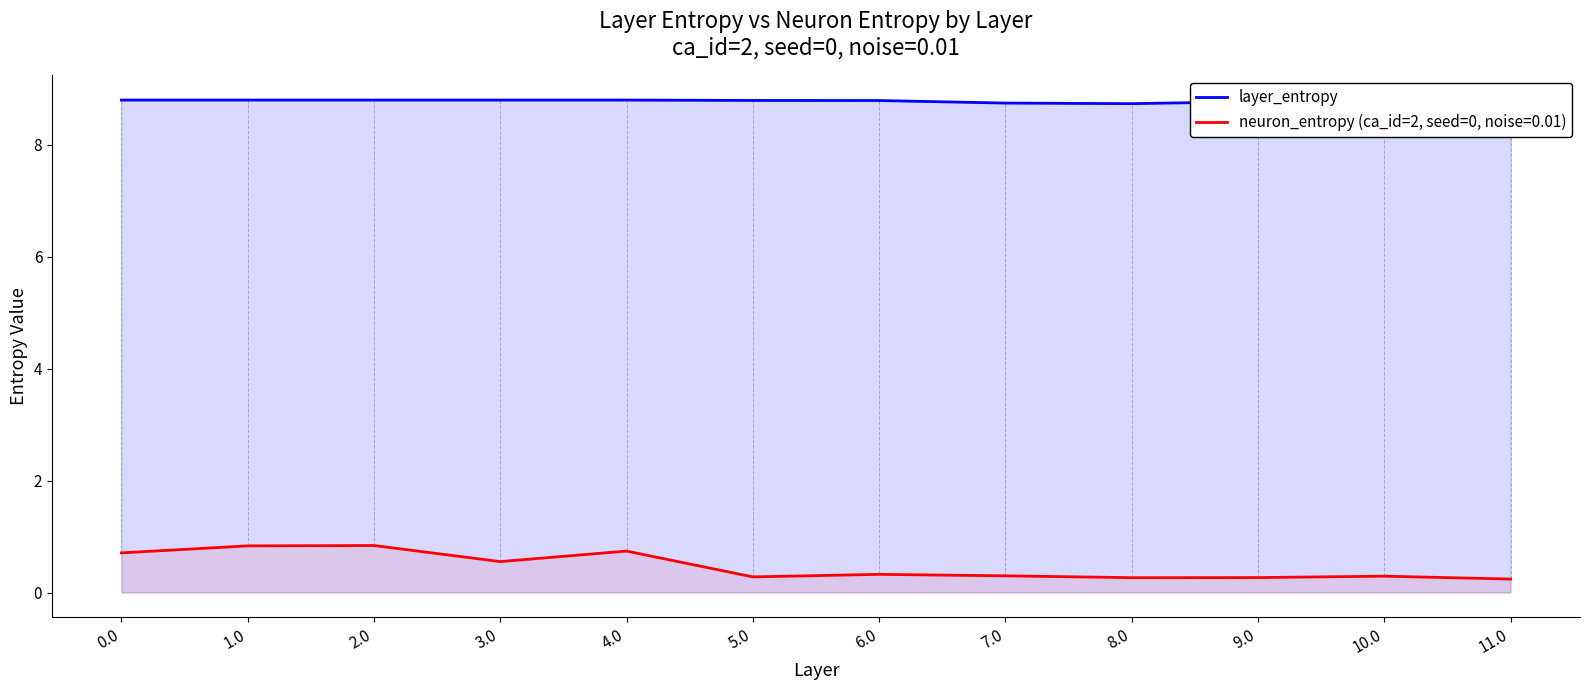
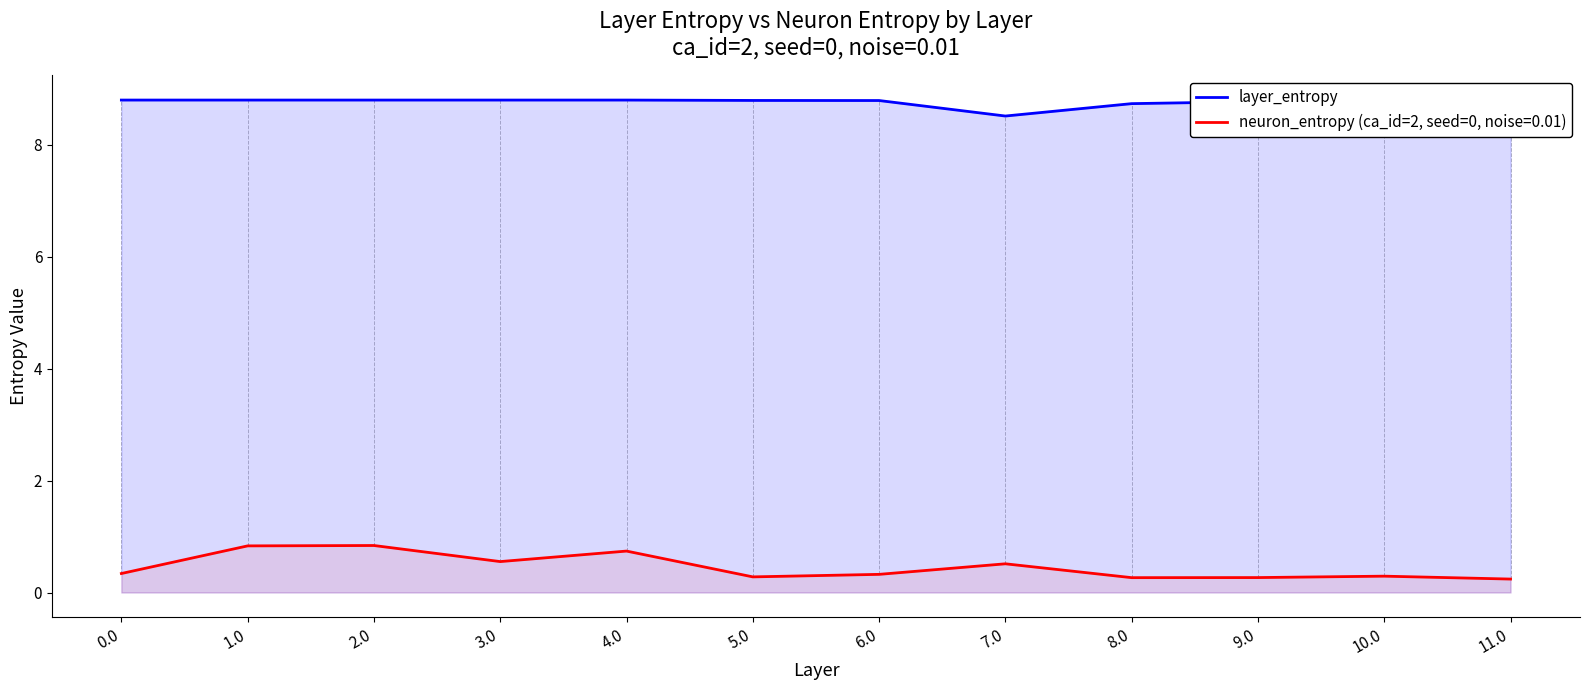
  {
    "layer_entropy": {
-     "7.0": 8.7
+     "7.0": 8.5
    },
    "neuron_entropy (ca_id=2, seed=0, noise=0.01)": {
-     "0.0": 0.7,
-     "7.0": 0.3
+     "0.0": 0.3,
+     "7.0": 0.5
    }
  }
